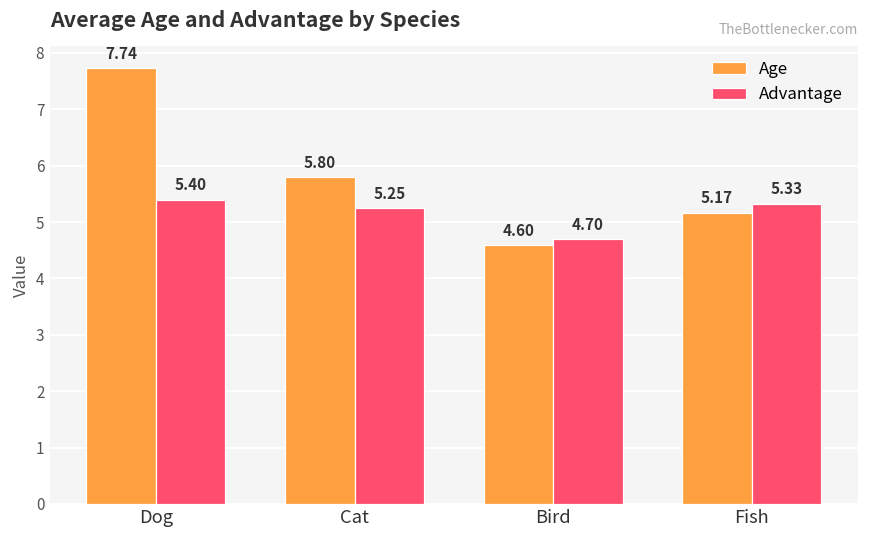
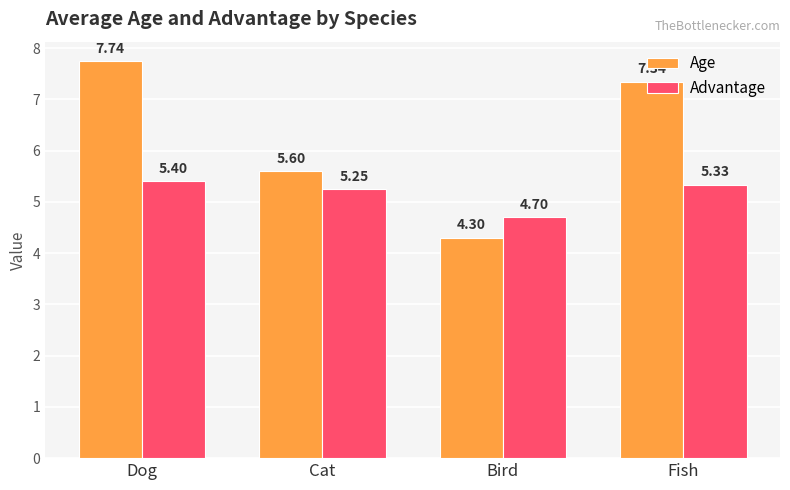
  {
    "Age": {
      "Dog": 7.74,
-     "Cat": 5.80,
-     "Bird": 4.60,
-     "Fish": 5.17
+     "Cat": 5.60,
+     "Bird": 4.30,
+     "Fish": 7.34
    },
    "Advantage": {
      "Dog": 5.40,
      "Cat": 5.25,
      "Bird": 4.70,
      "Fish": 5.33
    }
  }
